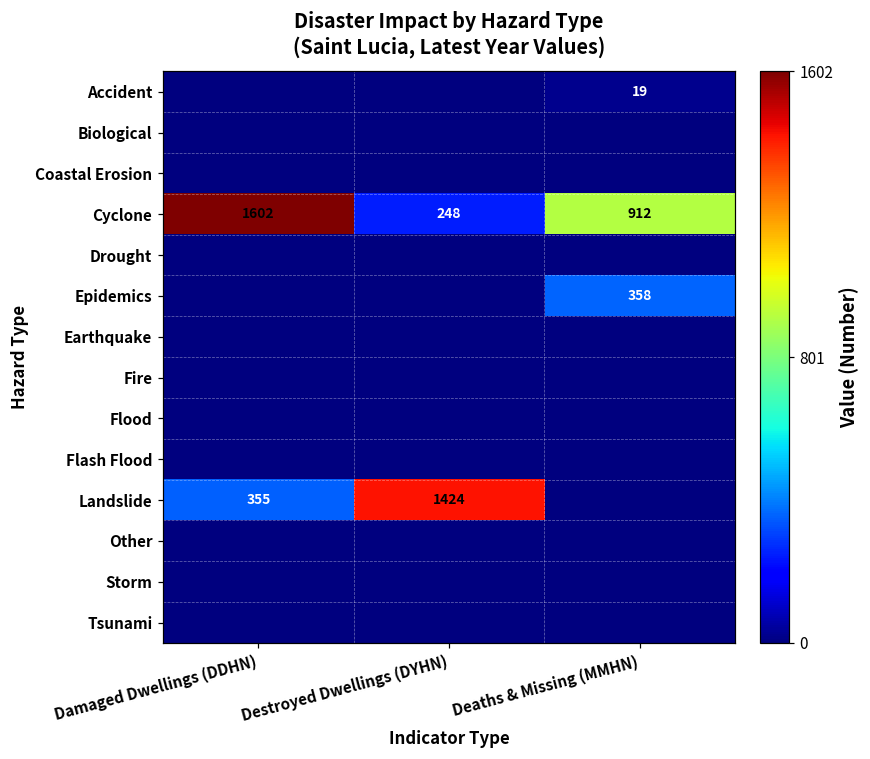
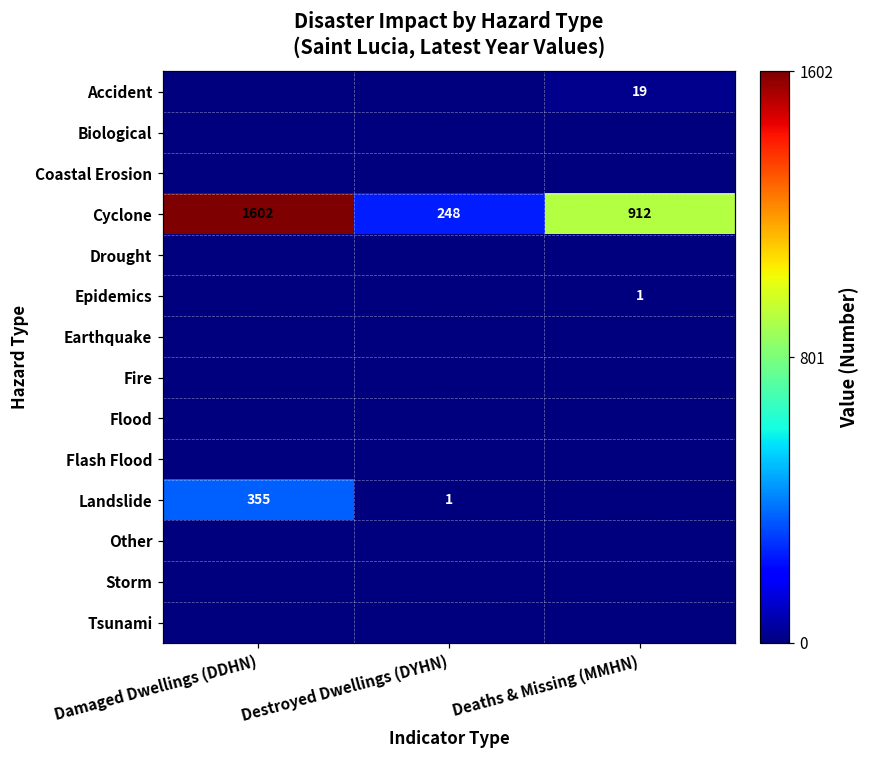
  {
    "Accident": {
      "Deaths & Missing (MMHN)": 19
    },
    "Cyclone": {
      "Damaged Dwellings (DDHN)": 1602,
      "Destroyed Dwellings (DYHN)": 248,
      "Deaths & Missing (MMHN)": 912
    },
    "Epidemics": {
-     "Deaths & Missing (MMHN)": 358
+     "Deaths & Missing (MMHN)": 1
    },
    "Landslide": {
      "Damaged Dwellings (DDHN)": 355,
-     "Destroyed Dwellings (DYHN)": 1424
+     "Destroyed Dwellings (DYHN)": 1
    }
  }
